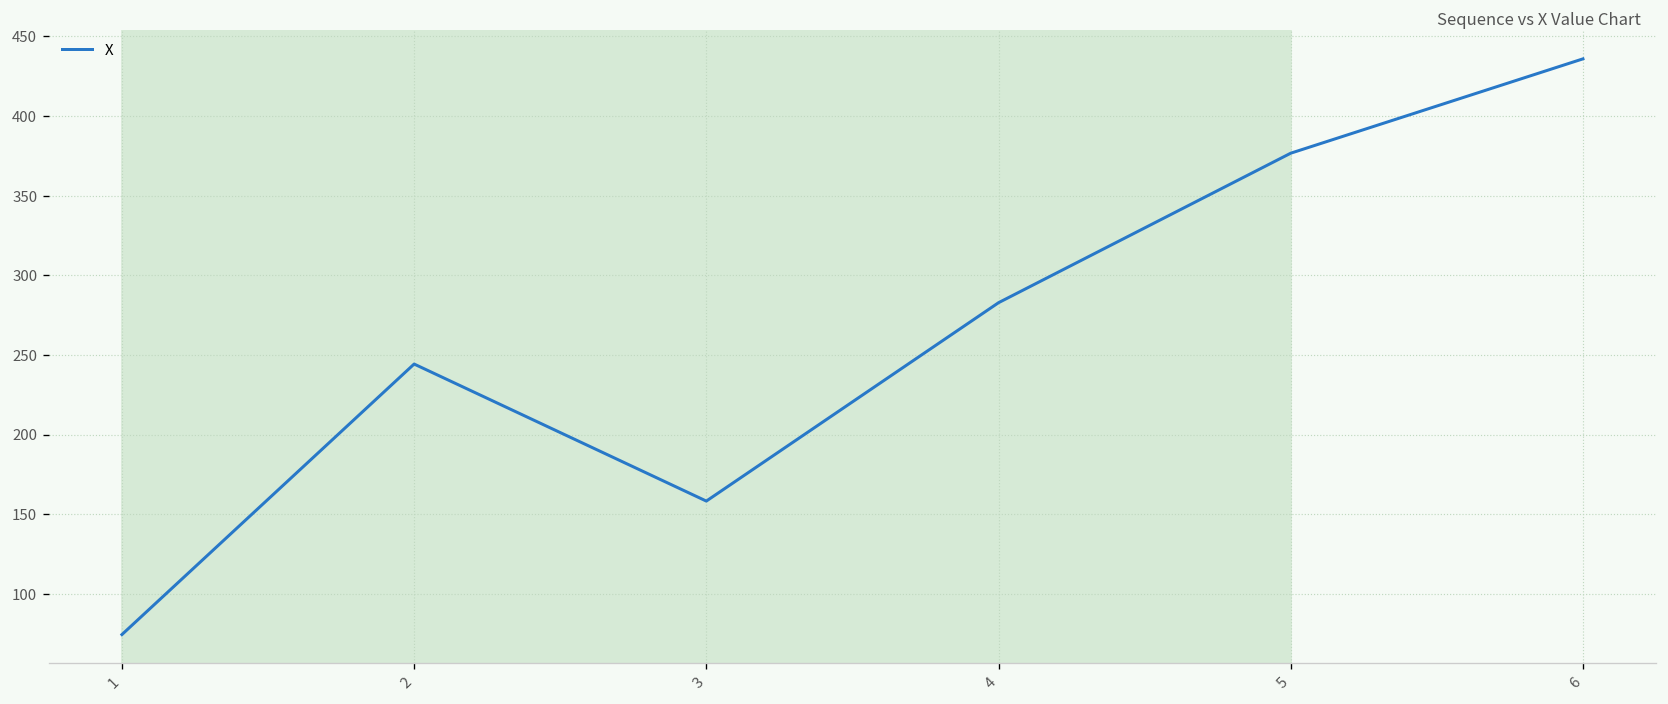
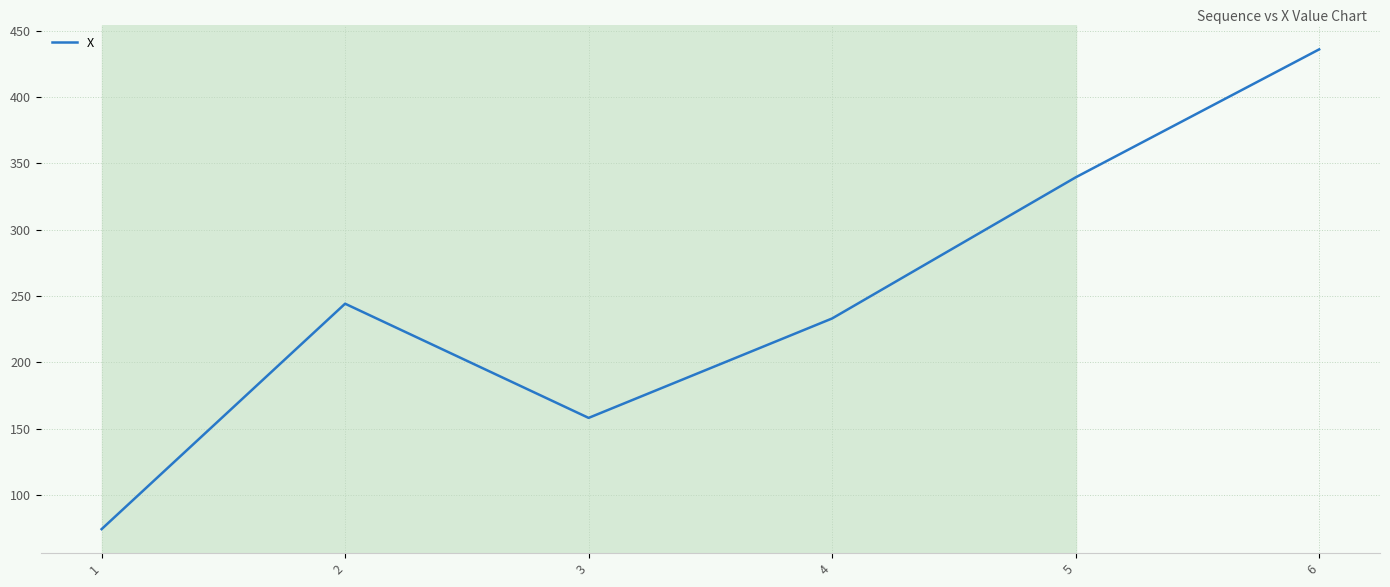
  {
    "1": 74,
    "2": 244,
    "3": 158,
-   "4": 283,
-   "5": 377,
+   "4": 233,
+   "5": 339,
    "6": 436
  }
